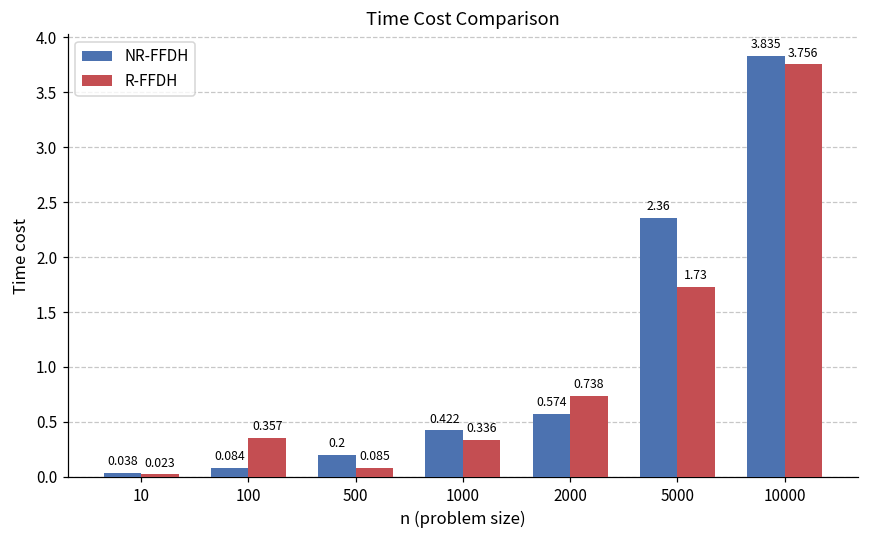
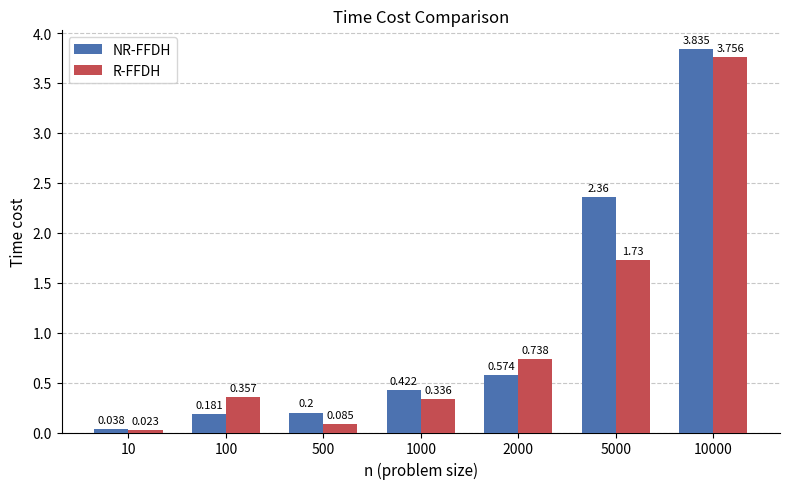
  {
    "NR-FFDH": {
      "10": 0.038,
-     "100": 0.084,
+     "100": 0.181,
      "500": 0.2,
      "1000": 0.422,
      "2000": 0.574,
      "5000": 2.36,
      "10000": 3.835
    },
    "R-FFDH": {
      "10": 0.023,
      "100": 0.357,
      "500": 0.085,
      "1000": 0.336,
      "2000": 0.738,
      "5000": 1.73,
      "10000": 3.756
    }
  }
